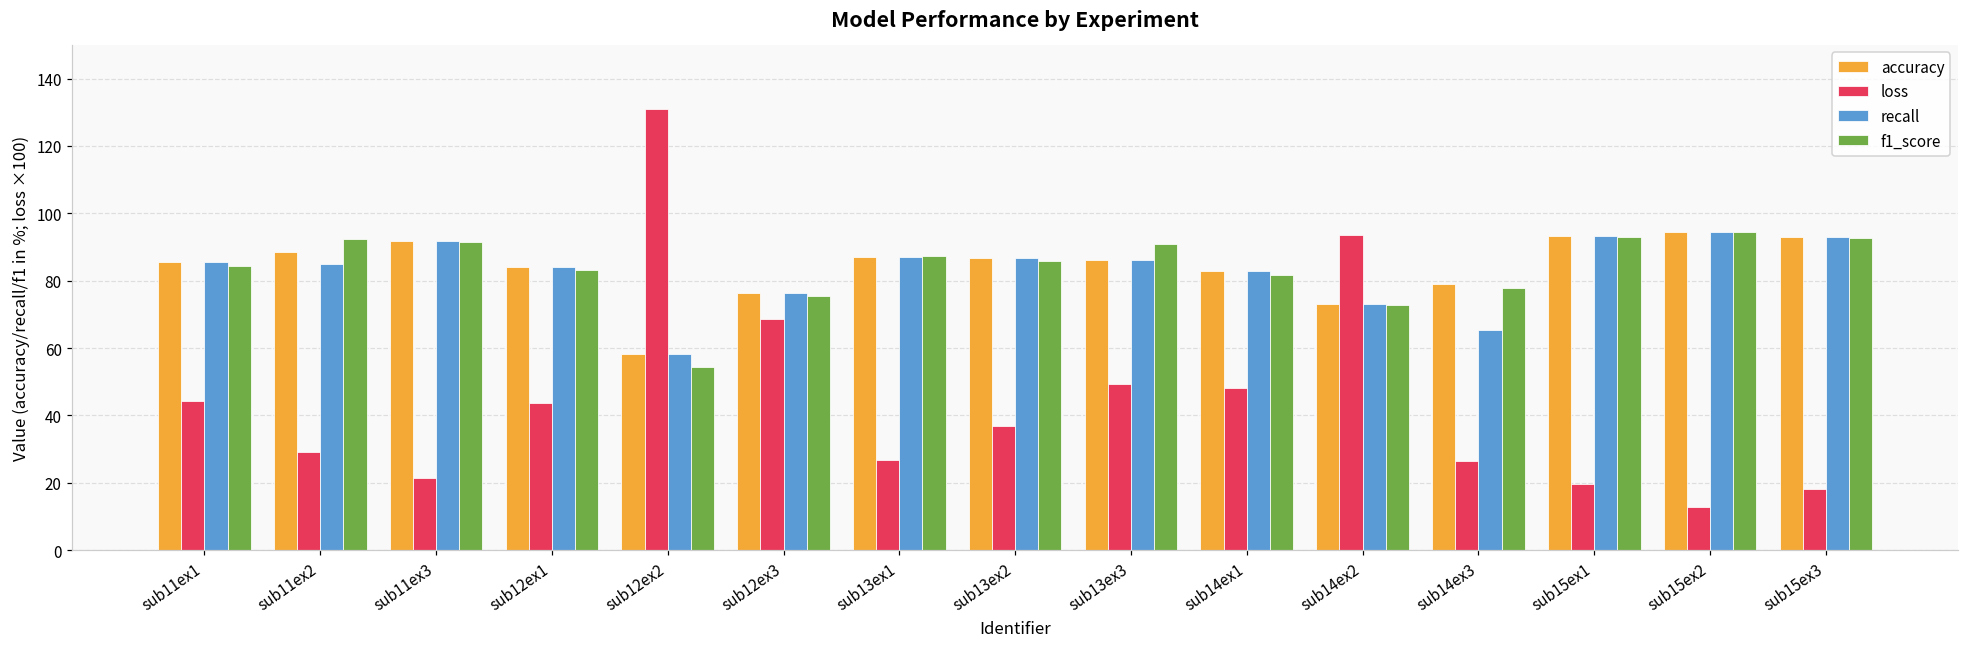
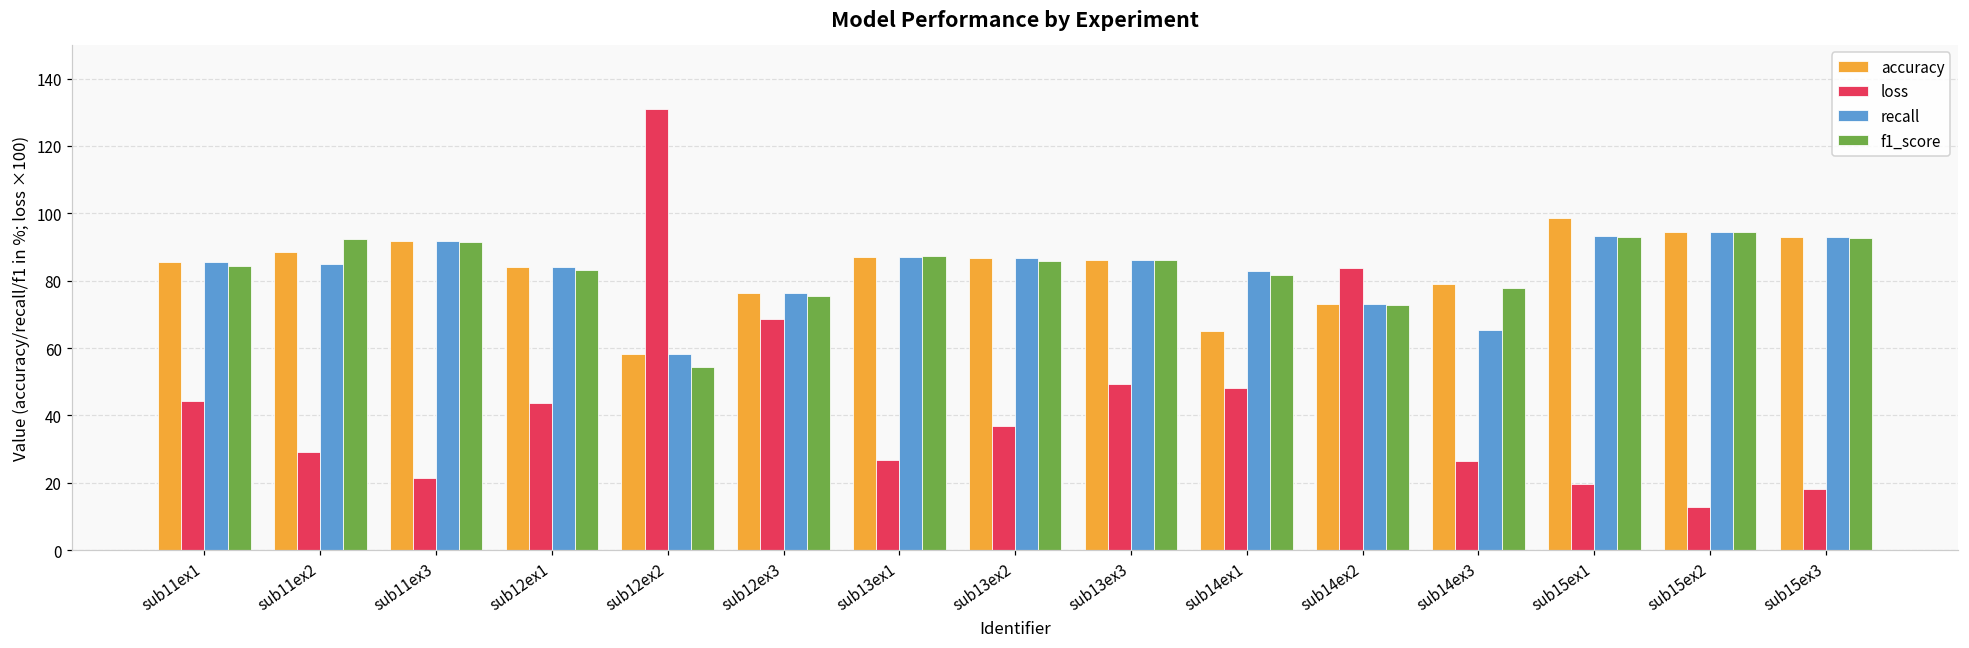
  {
    "accuracy": {
      "sub11ex1": 85,
      "sub11ex2": 89,
      "sub11ex3": 92,
      "sub12ex1": 84,
      "sub12ex2": 58,
      "sub12ex3": 76,
      "sub13ex1": 87,
      "sub13ex2": 87,
      "sub13ex3": 86,
-     "sub14ex1": 83,
+     "sub14ex1": 65,
      "sub14ex2": 73,
      "sub14ex3": 79,
-     "sub15ex1": 93,
+     "sub15ex1": 99,
      "sub15ex2": 95,
      "sub15ex3": 93
    },
    "loss": {
      "sub11ex1": 44,
      "sub11ex2": 29,
      "sub11ex3": 21,
      "sub12ex1": 44,
      "sub12ex2": 131,
      "sub12ex3": 69,
      "sub13ex1": 27,
      "sub13ex2": 37,
      "sub13ex3": 49,
      "sub14ex1": 48,
-     "sub14ex2": 94,
+     "sub14ex2": 84,
      "sub14ex3": 27,
      "sub15ex1": 20,
      "sub15ex2": 13,
      "sub15ex3": 18
    },
    "recall": {
      "sub11ex1": 85,
      "sub11ex2": 85,
      "sub11ex3": 92,
      "sub12ex1": 84,
      "sub12ex2": 58,
      "sub12ex3": 76,
      "sub13ex1": 87,
      "sub13ex2": 87,
      "sub13ex3": 86,
      "sub14ex1": 83,
      "sub14ex2": 73,
      "sub14ex3": 65,
      "sub15ex1": 93,
      "sub15ex2": 95,
      "sub15ex3": 93
    },
    "f1_score": {
      "sub11ex1": 84,
      "sub11ex2": 92,
      "sub11ex3": 91,
      "sub12ex1": 83,
      "sub12ex2": 54,
      "sub12ex3": 75,
      "sub13ex1": 87,
      "sub13ex2": 86,
-     "sub13ex3": 91,
+     "sub13ex3": 86,
      "sub14ex1": 82,
      "sub14ex2": 73,
      "sub14ex3": 78,
      "sub15ex1": 93,
      "sub15ex2": 95,
      "sub15ex3": 93
    }
  }
